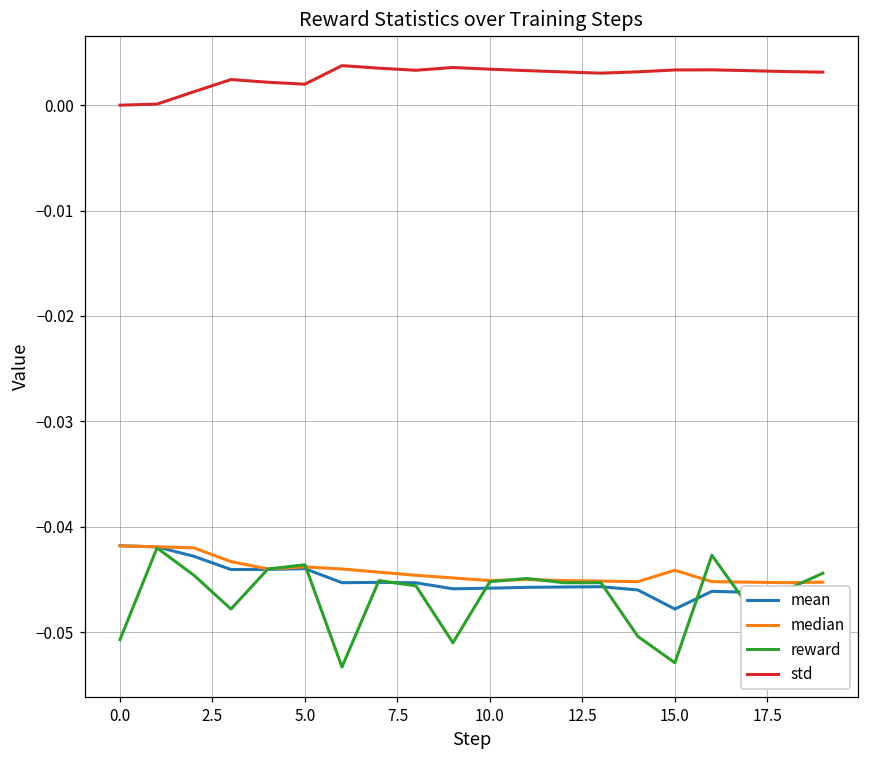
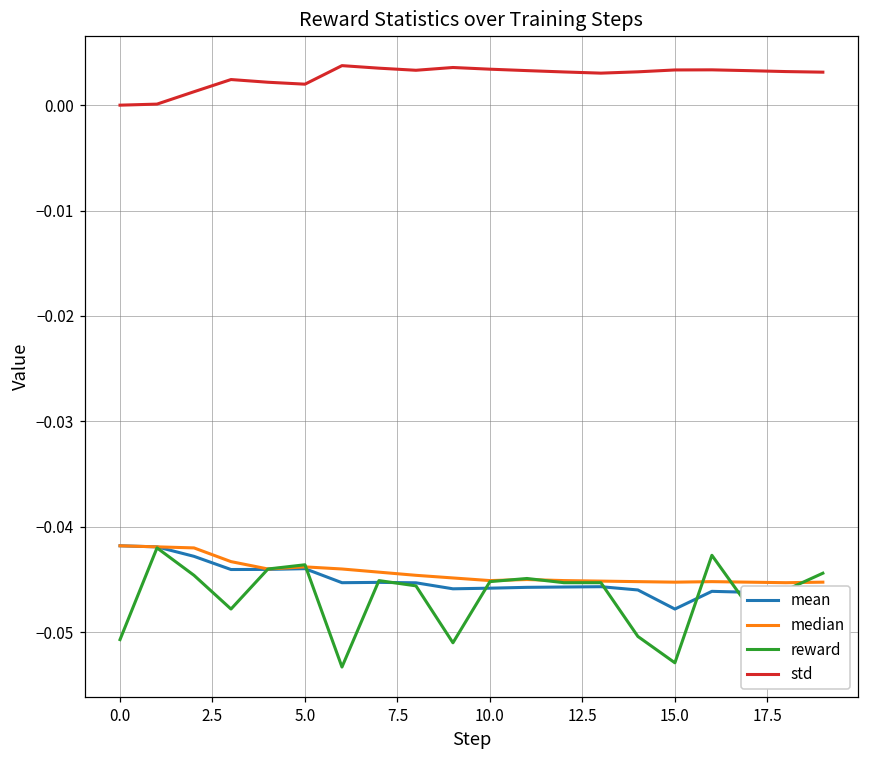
  {
    "mean": {
      "10.0": -0.046,
      "15.0": -0.048
    },
    "median": {
-     "15.0": -0.044
+     "15.0": -0.045
    },
    "reward": {
      "0.0": -0.051,
      "15.0": -0.053
    },
    "std": {
      "0.0": 0.000,
      "5.0": 0.002,
      "10.0": 0.003,
      "15.0": 0.003
    }
  }
